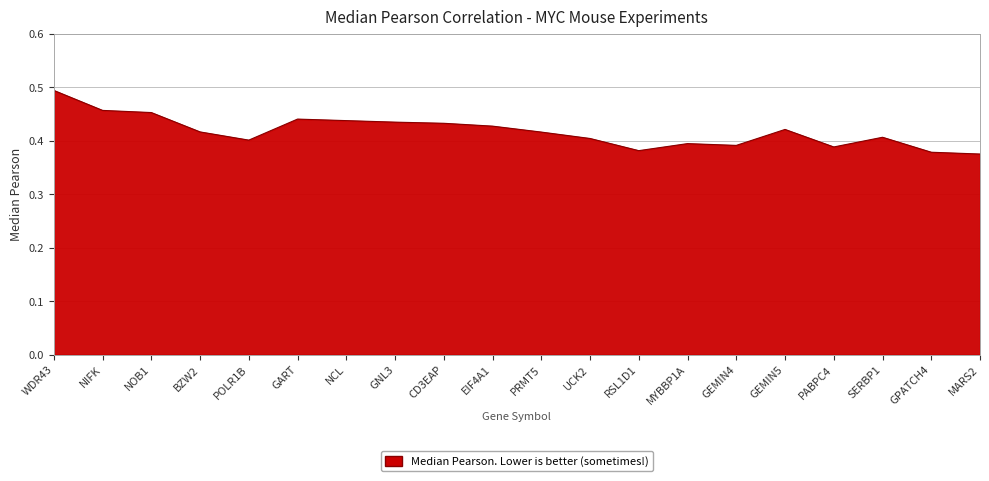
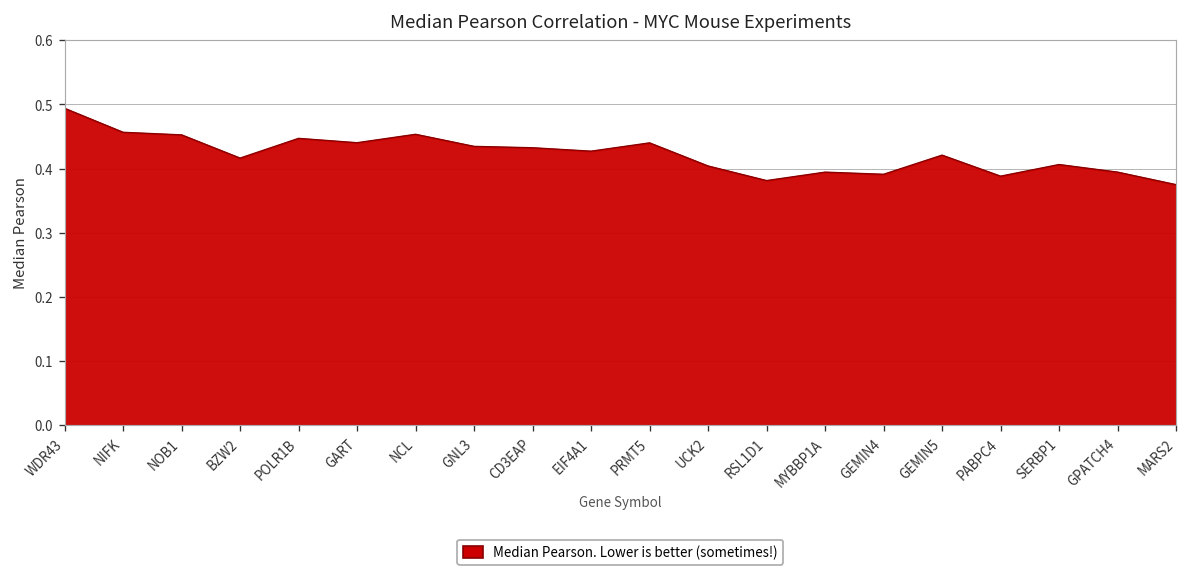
  {
    "WDR43": 0.49,
    "NIFK": 0.46,
    "NOB1": 0.45,
    "BZW2": 0.42,
-   "POLR1B": 0.40,
+   "POLR1B": 0.45,
    "GART": 0.44,
-   "NCL": 0.44,
+   "NCL": 0.45,
    "GNL3": 0.43,
    "CD3EAP": 0.43,
    "EIF4A1": 0.43,
-   "PRMT5": 0.42,
+   "PRMT5": 0.44,
    "UCK2": 0.40,
    "RSL1D1": 0.38,
    "MYBBP1A": 0.39,
    "GEMIN4": 0.39,
    "GEMIN5": 0.42,
    "PABPC4": 0.39,
    "SERBP1": 0.41,
-   "GPATCH4": 0.38,
+   "GPATCH4": 0.39,
    "MARS2": 0.38
  }
